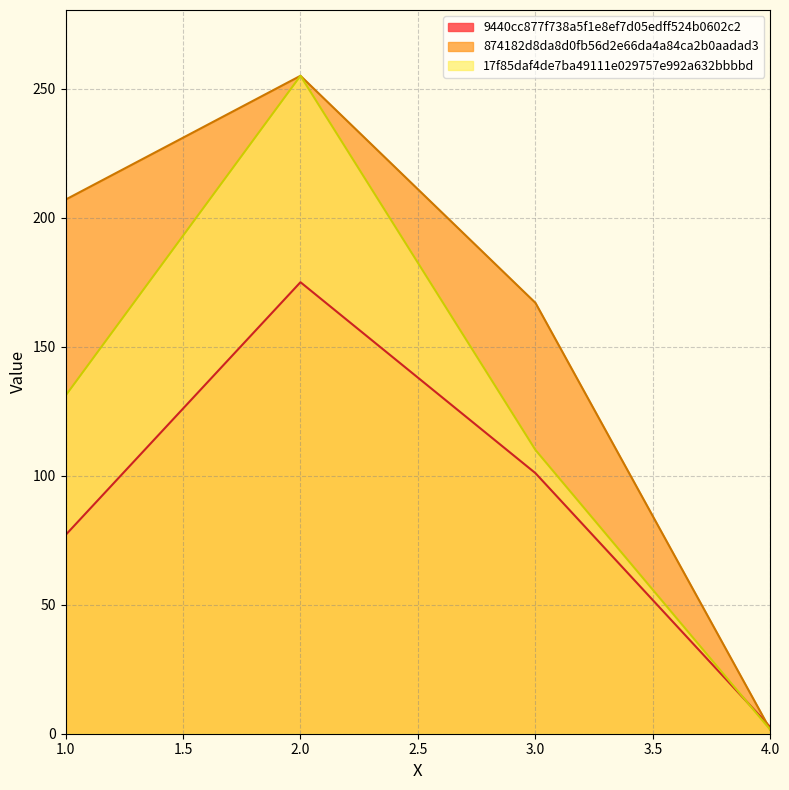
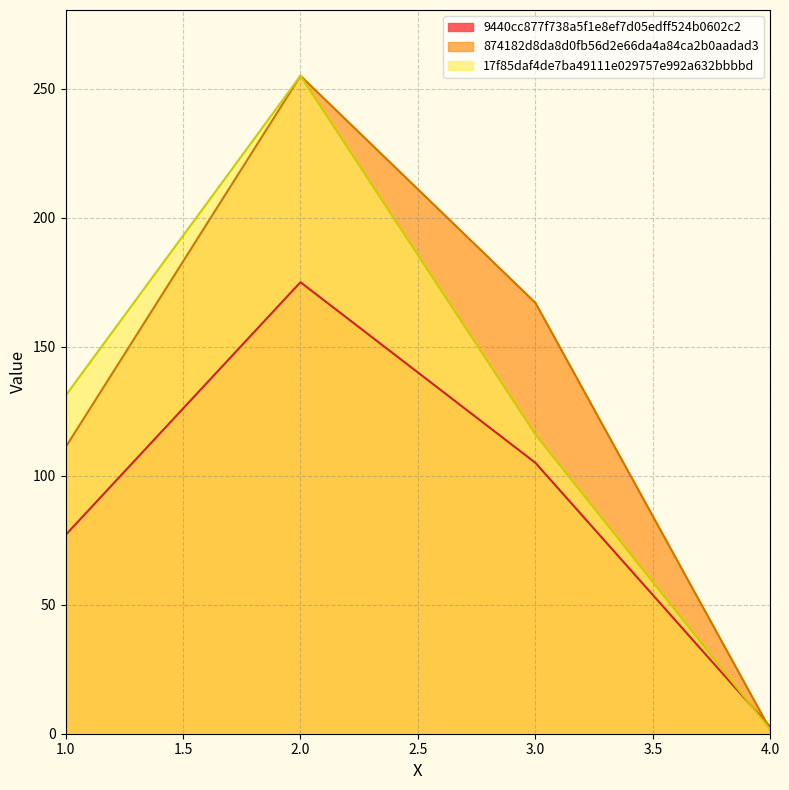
  {
    "9440cc877f738a5f1e8ef7d05edff524b0602c2": {
      "1.0": 77,
      "2.0": 175,
-     "3.0": 101,
+     "3.0": 105,
      "4.0": 3
    },
    "874182d8da8d0fb56d2e66da4a84ca2b0aadad3": {
-     "1.0": 207,
+     "1.0": 111,
      "3.0": 167
    },
    "17f85daf4de7ba49111e029757e992a632bbbbd": {
      "1.0": 131,
-     "3.0": 110
+     "3.0": 116
    }
  }
